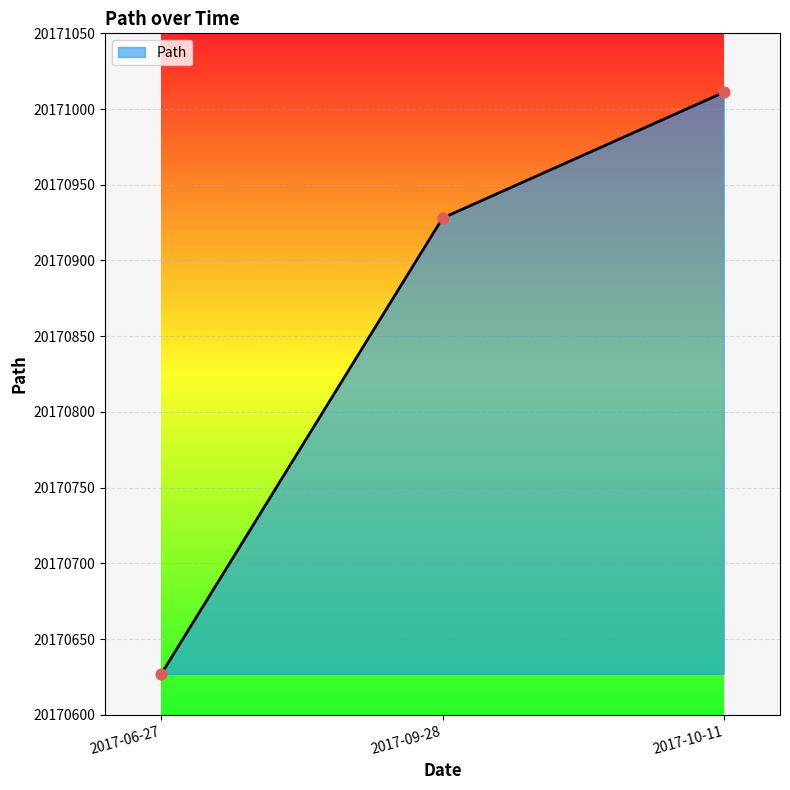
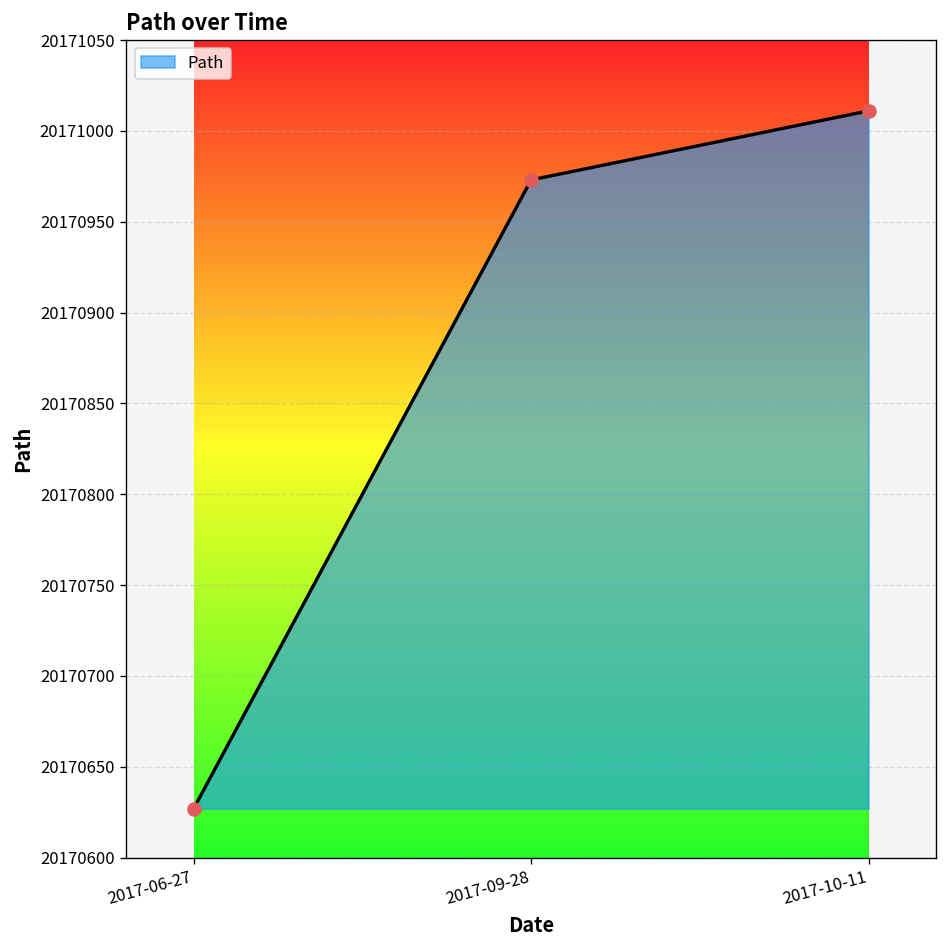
  {
    "2017-06-27": 20170627,
-   "2017-09-28": 20170928,
+   "2017-09-28": 20170973,
    "2017-10-11": 20171011
  }
